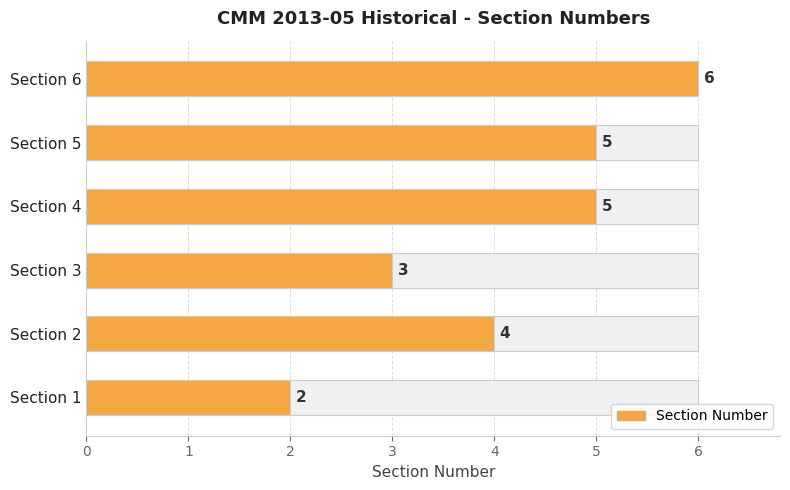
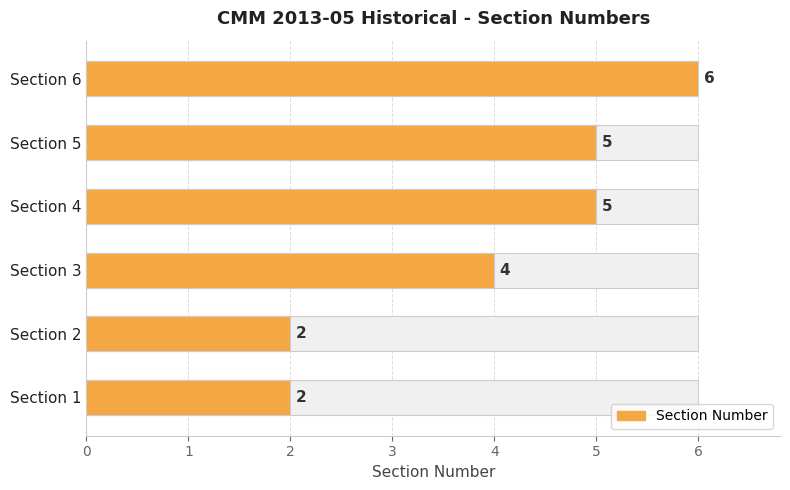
  {
    "Section Number": {
      "Section 6": 6,
-     "Section 3": 3,
-     "Section 2": 4
+     "Section 3": 4,
+     "Section 2": 2
    }
  }
